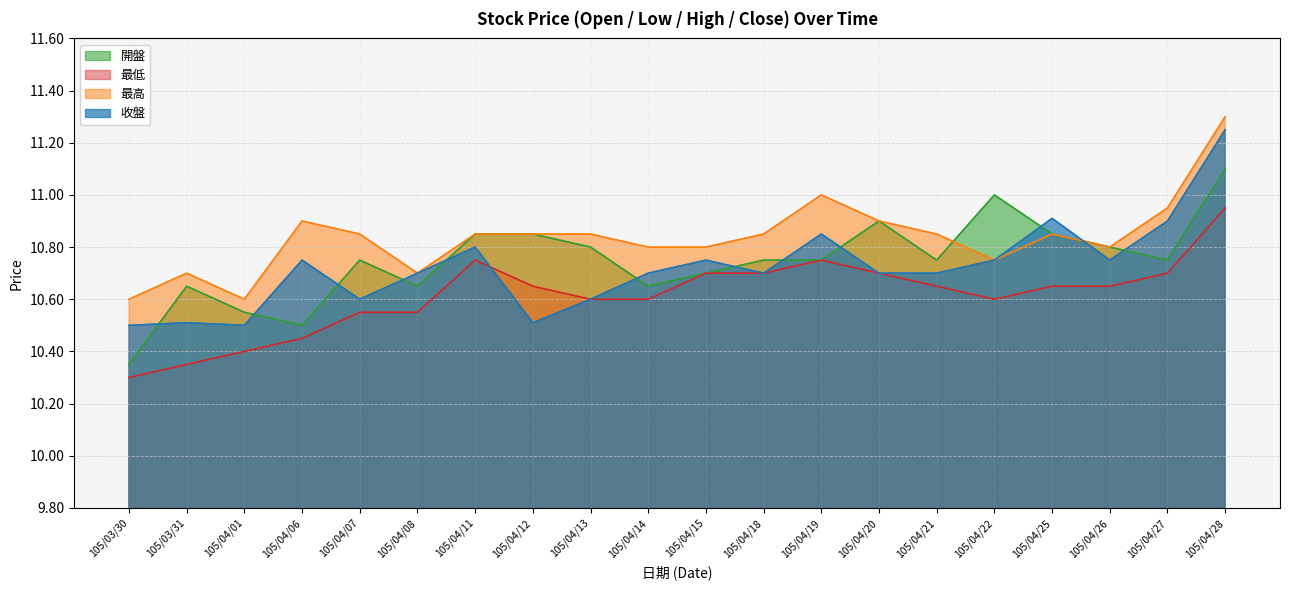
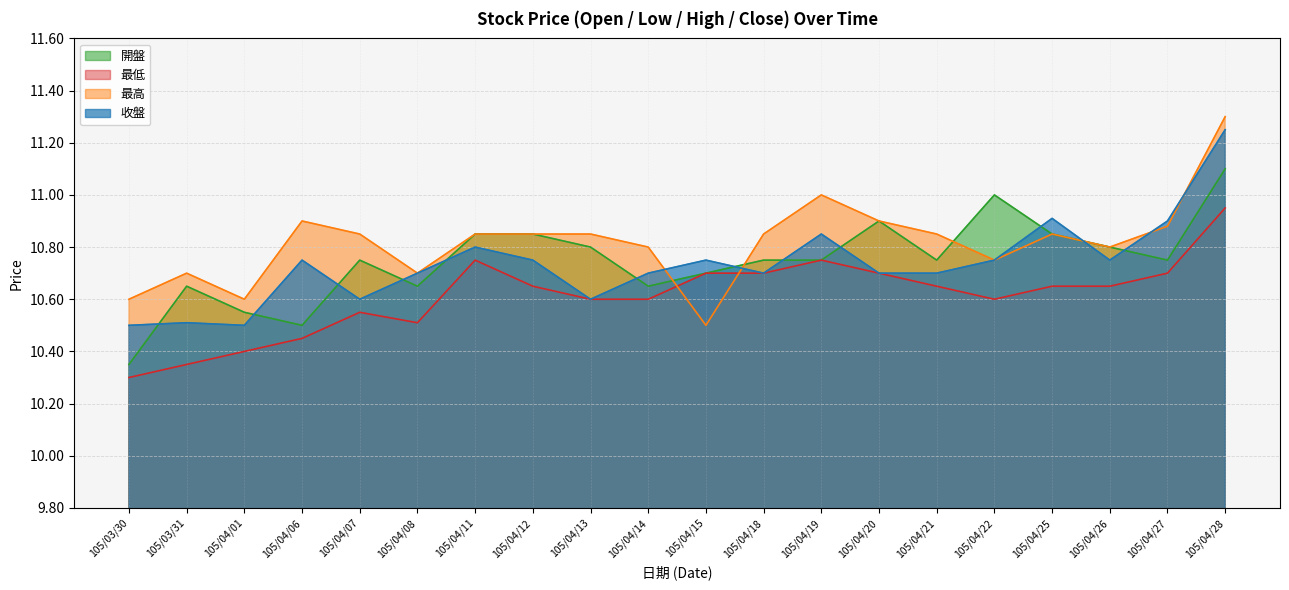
  {
    "開盤": {
      "105/03/30": 10.35,
      "105/03/31": 10.65,
      "105/04/01": 10.55,
      "105/04/06": 10.50,
      "105/04/07": 10.75,
      "105/04/08": 10.65,
      "105/04/13": 10.80,
      "105/04/14": 10.65,
      "105/04/18": 10.75,
      "105/04/21": 10.75,
      "105/04/22": 11.00,
      "105/04/27": 10.75,
      "105/04/28": 11.10
    },
    "最低": {
      "105/03/30": 10.30,
      "105/03/31": 10.35,
      "105/04/01": 10.40,
      "105/04/06": 10.45,
      "105/04/07": 10.55,
-     "105/04/08": 10.55,
+     "105/04/08": 10.51,
      "105/04/11": 10.75,
      "105/04/12": 10.65,
      "105/04/14": 10.60,
      "105/04/21": 10.65,
      "105/04/22": 10.60,
      "105/04/25": 10.65,
      "105/04/26": 10.65,
      "105/04/27": 10.70,
      "105/04/28": 10.95
    },
    "最高": {
      "105/03/30": 10.60,
      "105/03/31": 10.70,
      "105/04/01": 10.60,
      "105/04/06": 10.90,
      "105/04/07": 10.85,
      "105/04/13": 10.85,
      "105/04/14": 10.80,
-     "105/04/15": 10.8,
+     "105/04/15": 10.5,
      "105/04/18": 10.85,
      "105/04/19": 11.00,
      "105/04/21": 10.85,
-     "105/04/27": 10.95,
+     "105/04/27": 10.88,
      "105/04/28": 11.30
    },
    "收盤": {
      "105/03/30": 10.50,
      "105/03/31": 10.51,
      "105/04/01": 10.50,
      "105/04/06": 10.75,
      "105/04/07": 10.60,
      "105/04/11": 10.80,
-     "105/04/12": 10.51,
+     "105/04/12": 10.75,
      "105/04/14": 10.70,
      "105/04/15": 10.75,
      "105/04/19": 10.85,
      "105/04/21": 10.70,
      "105/04/25": 10.91,
      "105/04/26": 10.75,
      "105/04/27": 10.90,
      "105/04/28": 11.25
    }
  }
